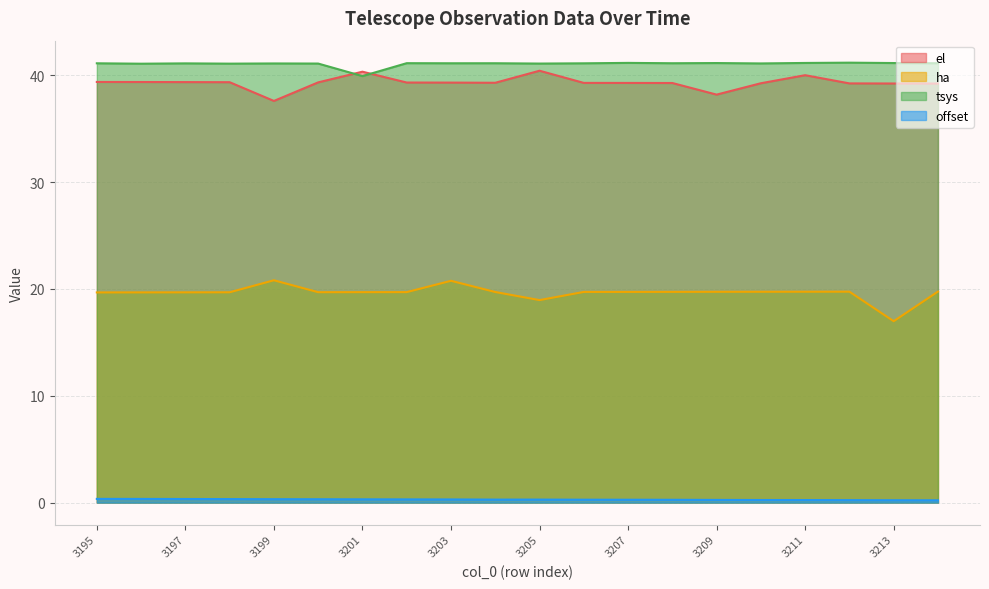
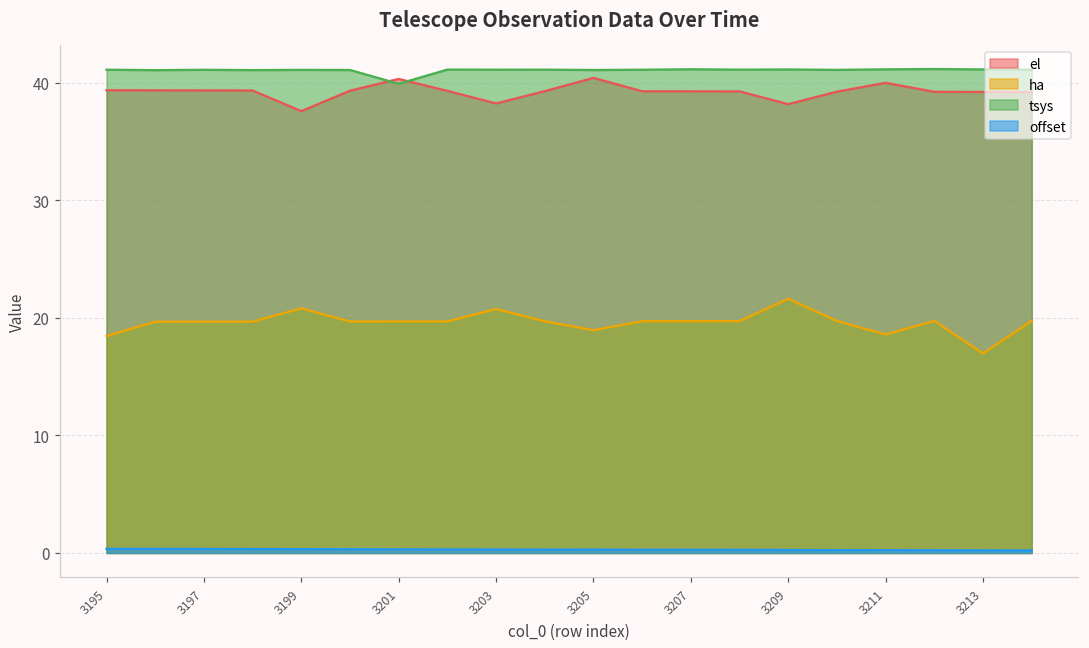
  {
    "el": {
      "3195": 39.4,
      "3197": 39.4,
      "3199": 37.6,
      "3201": 40.3,
-     "3203": 39.3,
+     "3203": 38.3,
      "3205": 40.4,
      "3207": 39.3,
      "3209": 38.2,
      "3211": 40.0,
      "3213": 39.2
    },
    "ha": {
-     "3195": 19.7,
+     "3195": 18.5,
      "3197": 19.7,
      "3199": 20.8,
      "3201": 19.7,
      "3203": 20.8,
      "3205": 19.0,
      "3207": 19.7,
-     "3209": 19.7,
-     "3211": 19.7,
+     "3209": 21.6,
+     "3211": 18.6,
      "3213": 17.0
    },
    "tsys": {
      "3195": 41.1,
      "3197": 41.1,
      "3199": 41.1,
      "3201": 39.9,
      "3203": 41.1,
      "3205": 41.1,
      "3207": 41.2,
      "3209": 41.1,
      "3211": 41.2,
      "3213": 41.1
    },
    "offset": {
      "3195": 0.3,
      "3197": 0.3,
      "3199": 0.3,
      "3201": 0.3,
      "3203": 0.3,
      "3205": 0.3,
      "3207": 0.3,
      "3209": 0.2,
      "3211": 0.2,
      "3213": 0.2
    }
  }
